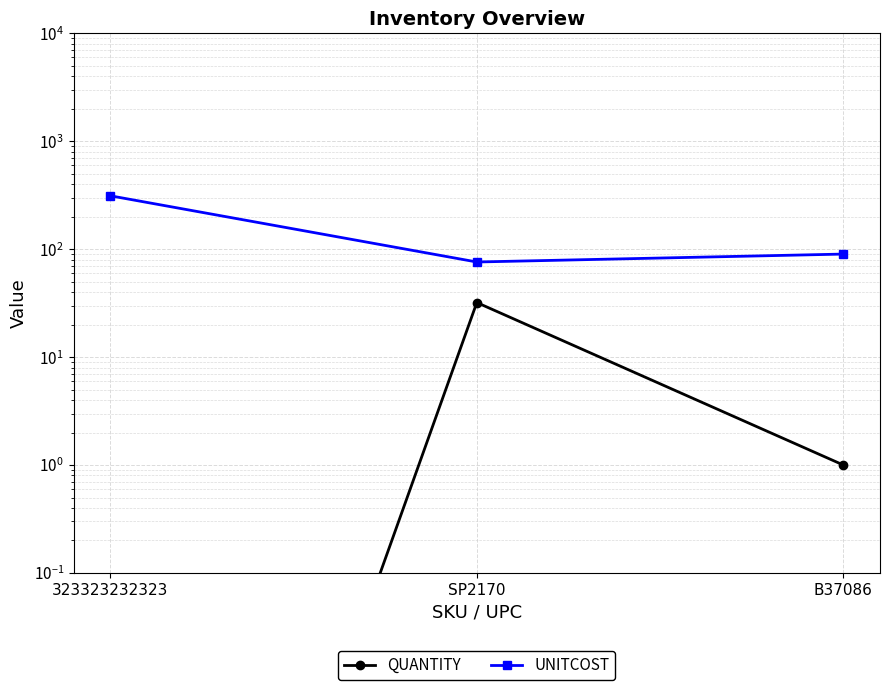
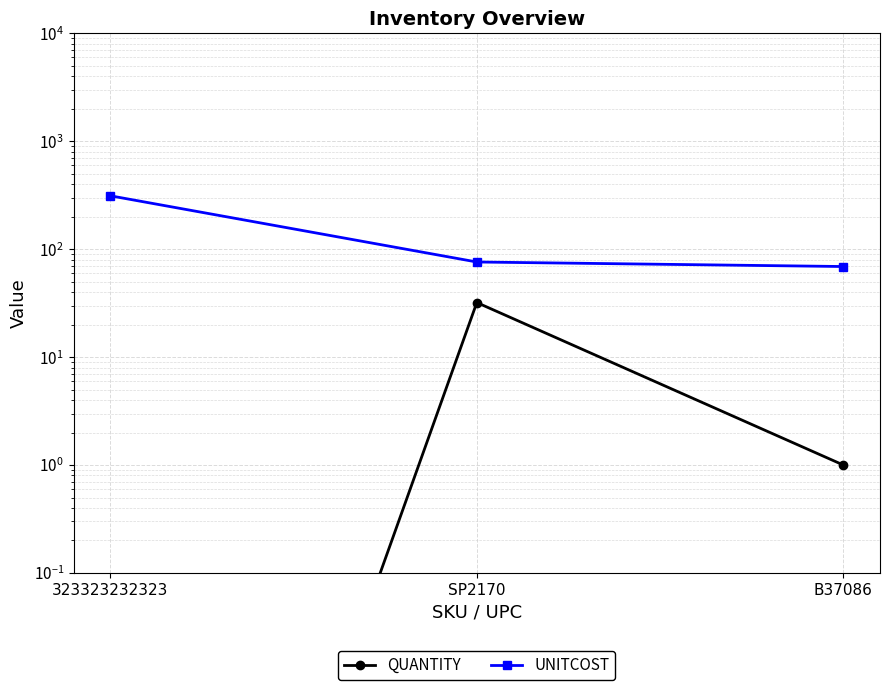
  {
    "QUANTITY": {
      "SP2170": 32,
      "B37086": 1
    },
    "UNITCOST": {
      "323323232323": 310,
      "SP2170": 80,
-     "B37086": 90
+     "B37086": 70
    }
  }
